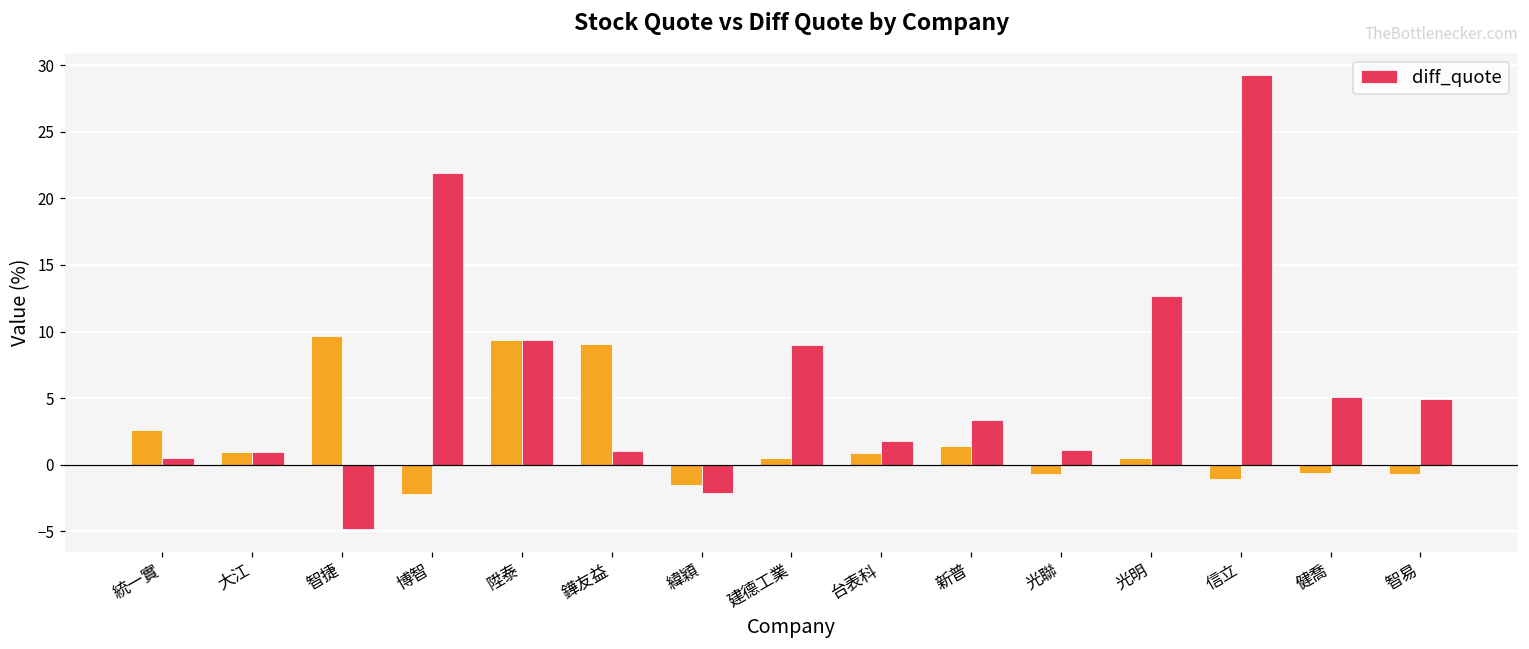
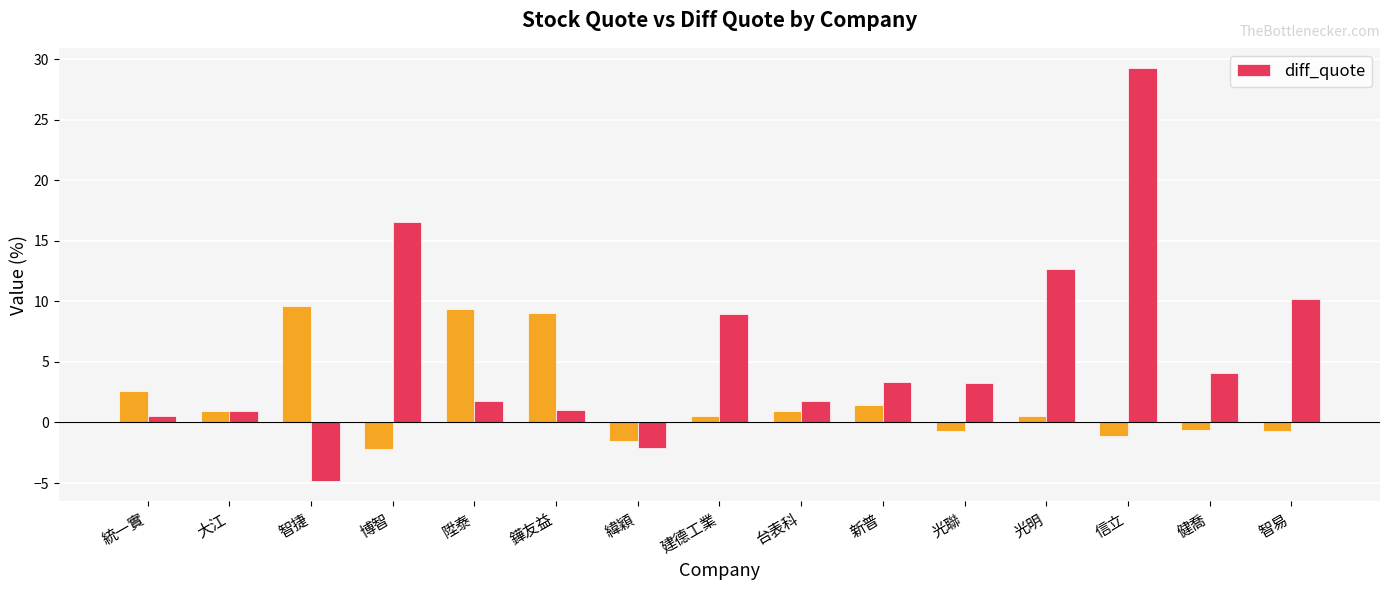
  {
    "diff_quote": {
      "統一實": 0.5,
      "大江": 1.0,
      "智捷": -4.8,
-     "博智": 21.9,
-     "陞泰": 9.4,
+     "博智": 16.6,
+     "陞泰": 1.8,
      "鏵友益": 1.0,
      "緯穎": -2.1,
      "建德工業": 9.0,
      "台表科": 1.8,
      "新普": 3.4,
-     "光聯": 1.1,
+     "光聯": 3.3,
      "光明": 12.7,
      "信立": 29.2,
-     "健喬": 5.1,
-     "智易": 5.0
+     "健喬": 4.1,
+     "智易": 10.2
    }
  }
